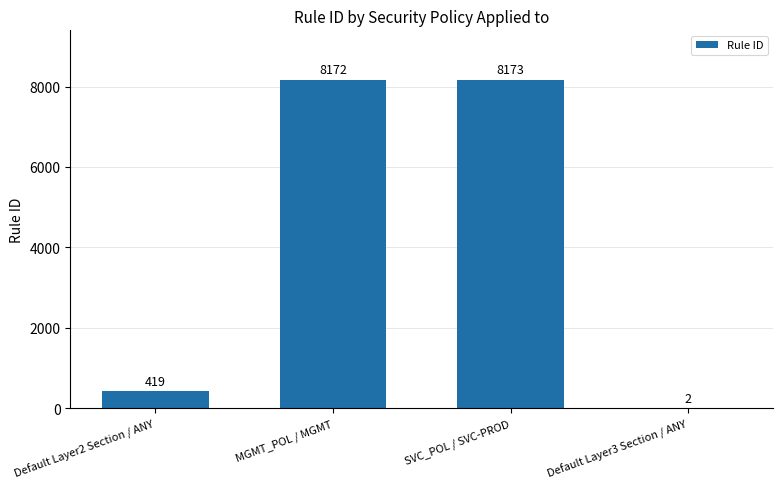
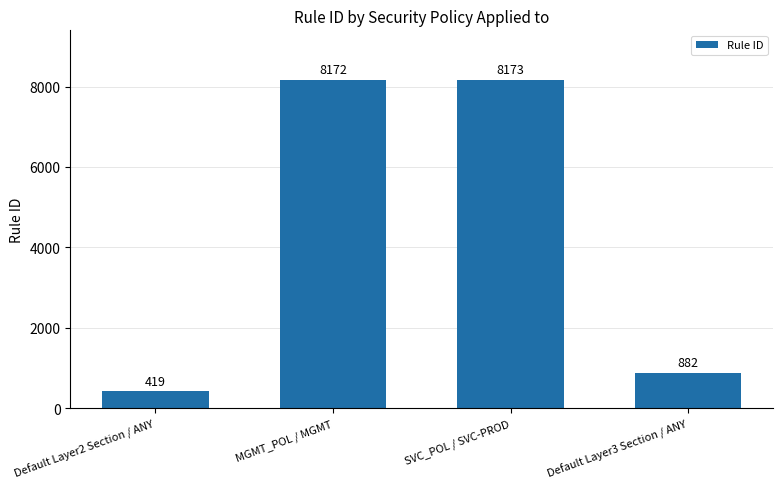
  {
    "Default Layer2 Section / ANY": 419,
    "MGMT_POL / MGMT": 8172,
    "SVC_POL / SVC-PROD": 8173,
-   "Default Layer3 Section / ANY": 2
+   "Default Layer3 Section / ANY": 882
  }
